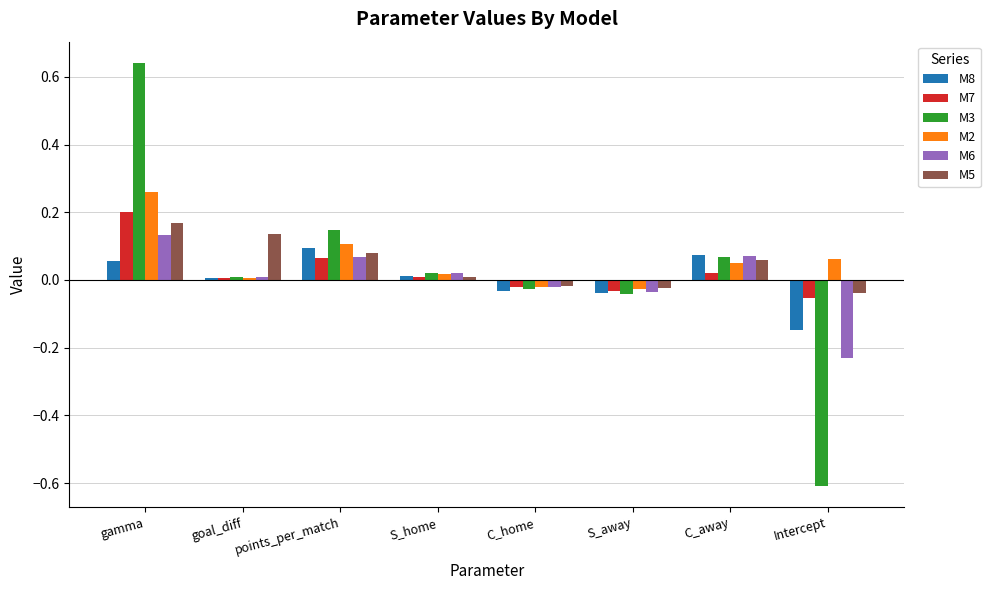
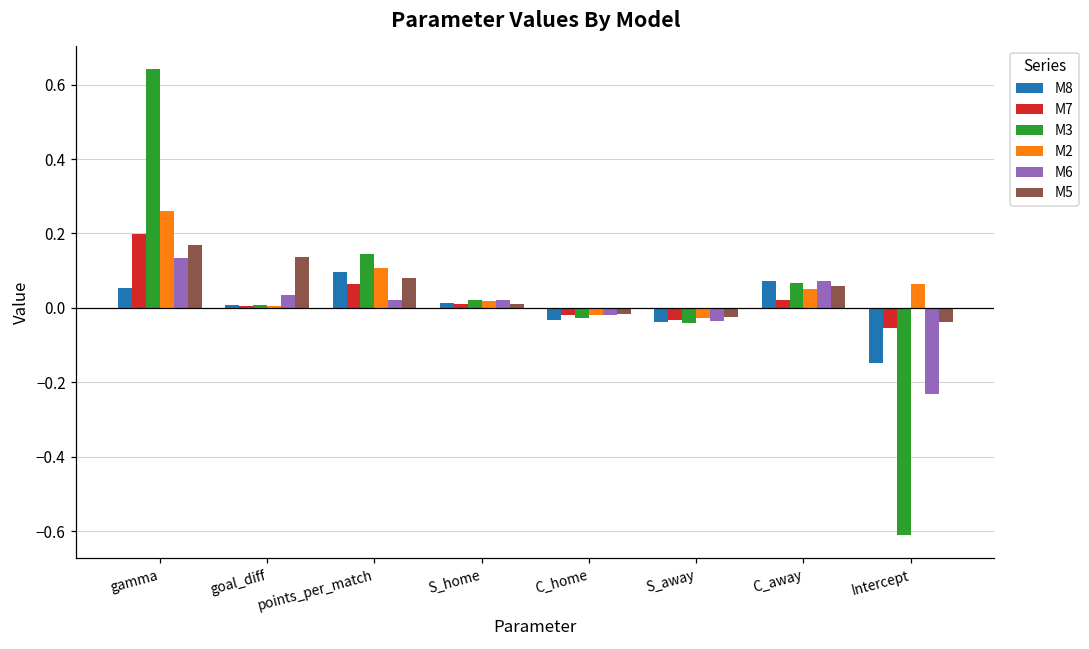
  {
    "M8": {
      "gamma": 0.05,
      "points_per_match": 0.10,
      "S_home": 0.01,
      "C_home": -0.03,
      "S_away": -0.04,
      "C_away": 0.07,
      "Intercept": -0.15
    },
    "M7": {
      "gamma": 0.20,
      "points_per_match": 0.06,
      "S_home": 0.01,
      "C_home": -0.02,
      "S_away": -0.03,
      "C_away": 0.02,
      "Intercept": -0.05
    },
    "M3": {
      "gamma": 0.64,
      "goal_diff": 0.01,
      "points_per_match": 0.15,
      "S_home": 0.02,
      "C_home": -0.03,
      "S_away": -0.04,
      "C_away": 0.07,
      "Intercept": -0.61
    },
    "M2": {
      "gamma": 0.26,
      "points_per_match": 0.11,
      "S_home": 0.02,
      "C_home": -0.02,
      "S_away": -0.03,
      "C_away": 0.05,
      "Intercept": 0.06
    },
    "M6": {
      "gamma": 0.13,
-     "goal_diff": 0.01,
-     "points_per_match": 0.07,
+     "goal_diff": 0.04,
+     "points_per_match": 0.02,
      "S_home": 0.02,
      "C_home": -0.02,
      "S_away": -0.04,
      "C_away": 0.07,
      "Intercept": -0.23
    },
    "M5": {
      "gamma": 0.17,
      "goal_diff": 0.14,
      "points_per_match": 0.08,
      "S_home": 0.01,
      "C_home": -0.02,
      "S_away": -0.02,
      "C_away": 0.06,
      "Intercept": -0.04
    }
  }
